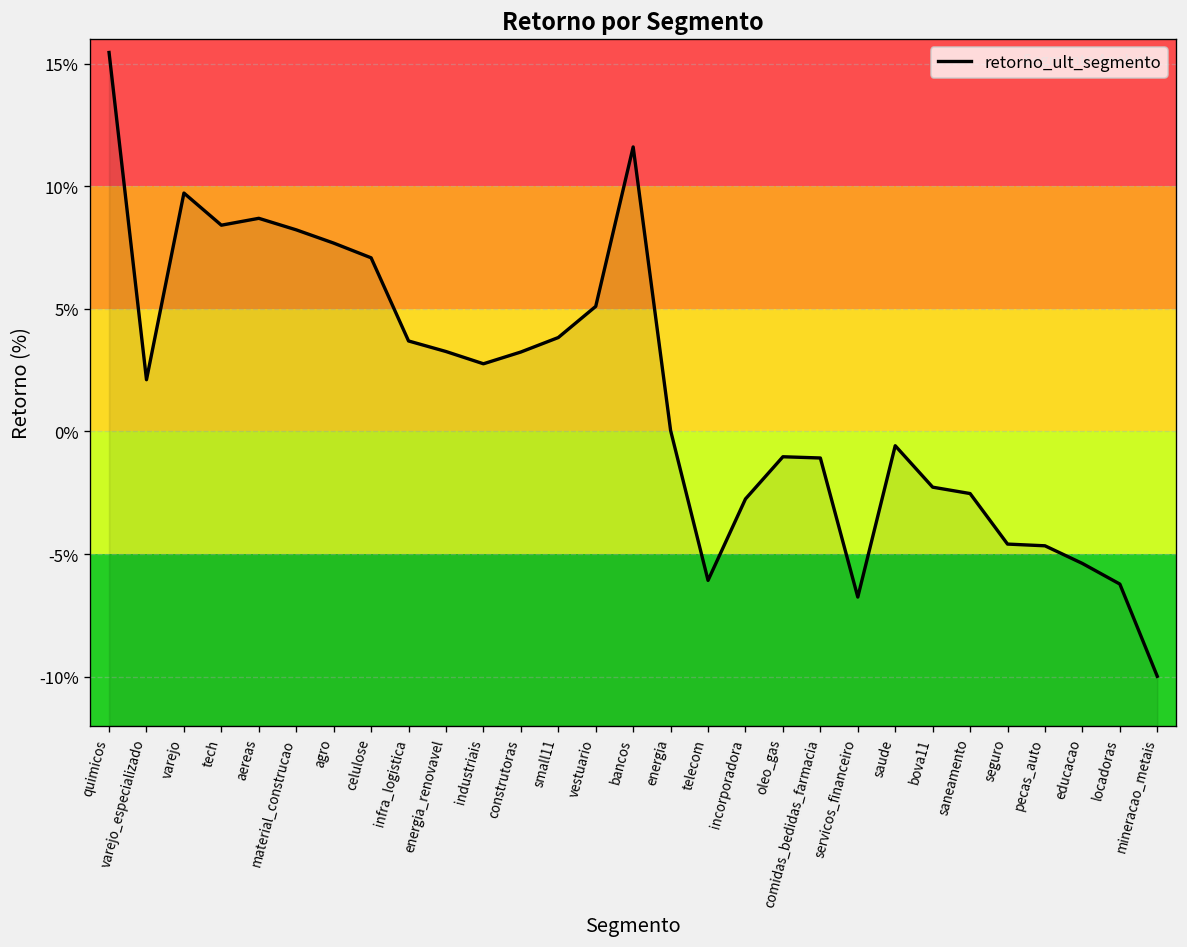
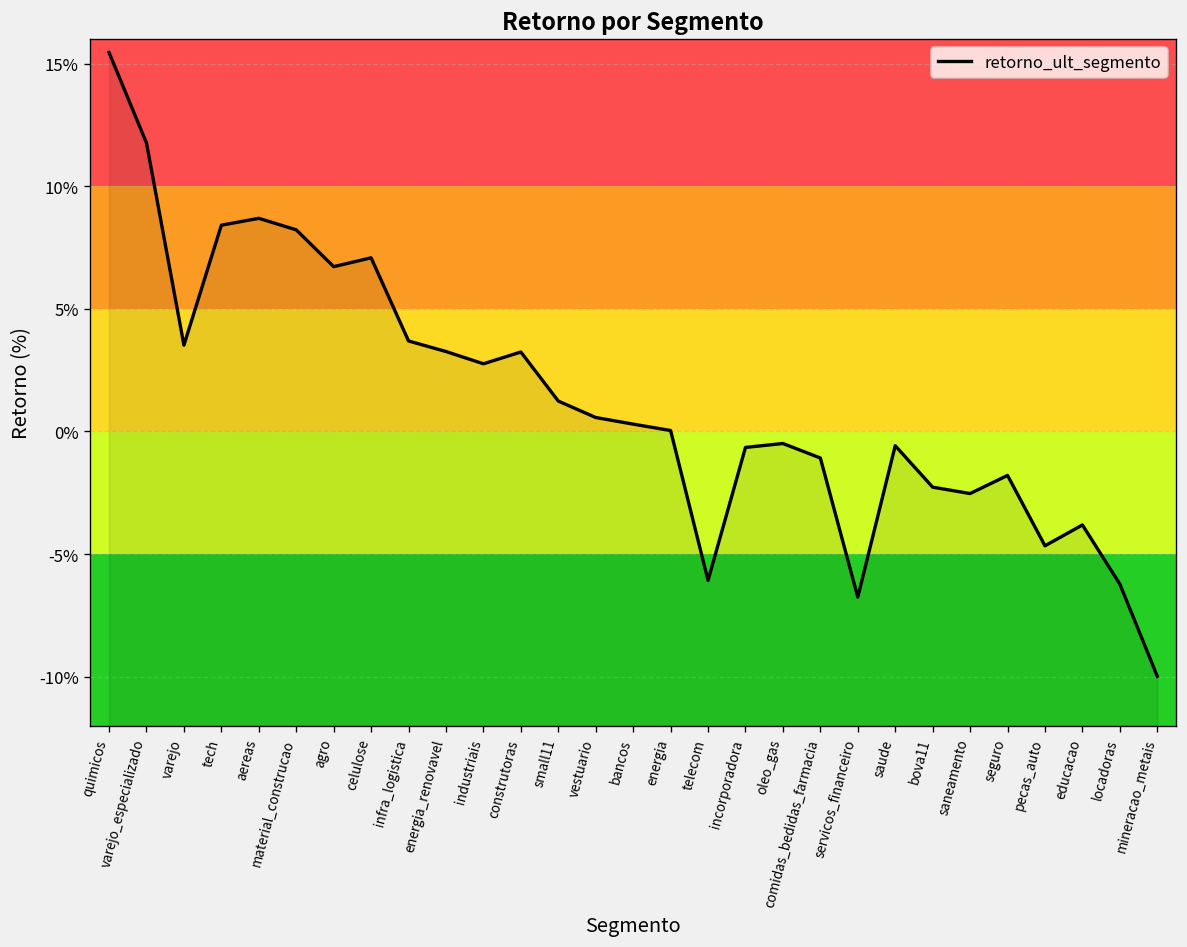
  {
    "quimicos": "15.5%",
-   "varejo_especializado": "2.1%",
-   "varejo": "9.7%",
+   "varejo_especializado": "11.8%",
+   "varejo": "3.5%",
    "tech": "8.4%",
    "aereas": "8.7%",
    "material_construcao": "8.2%",
-   "agro": "7.7%",
+   "agro": "6.7%",
    "celulose": "7.1%",
    "infra_logistica": "3.7%",
    "energia_renovavel": "3.3%",
    "industriais": "2.8%",
    "construtoras": "3.2%",
-   "small11": "3.8%",
-   "vestuario": "5.1%",
-   "bancos": "11.6%",
+   "small11": "1.2%",
+   "vestuario": "0.6%",
+   "bancos": "0.3%",
    "energia": "0.0%",
    "telecom": "-6.1%",
-   "incorporadora": "-2.8%",
-   "oleo_gas": "-1.0%",
+   "incorporadora": "-0.7%",
+   "oleo_gas": "-0.5%",
    "comidas_bedidas_farmacia": "-1.1%",
    "servicos_financeiro": "-6.8%",
    "saude": "-0.6%",
    "bova11": "-2.3%",
    "saneamento": "-2.5%",
-   "seguro": "-4.6%",
+   "seguro": "-1.8%",
    "pecas_auto": "-4.7%",
-   "educacao": "-5.4%",
+   "educacao": "-3.8%",
    "locadoras": "-6.2%",
    "mineracao_metais": "-10.0%"
  }
